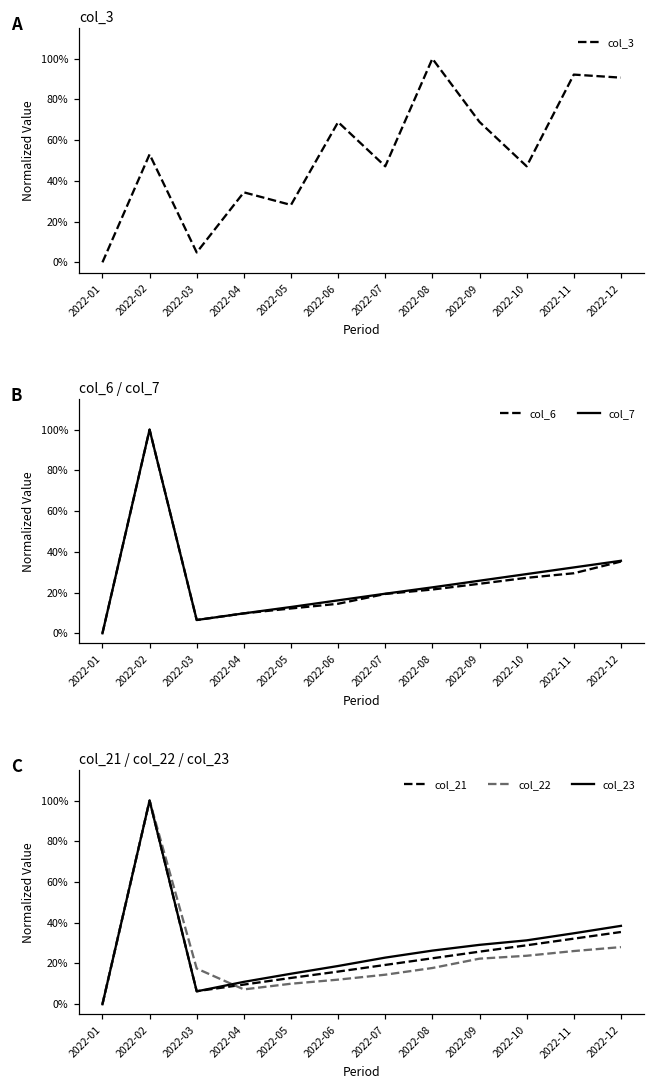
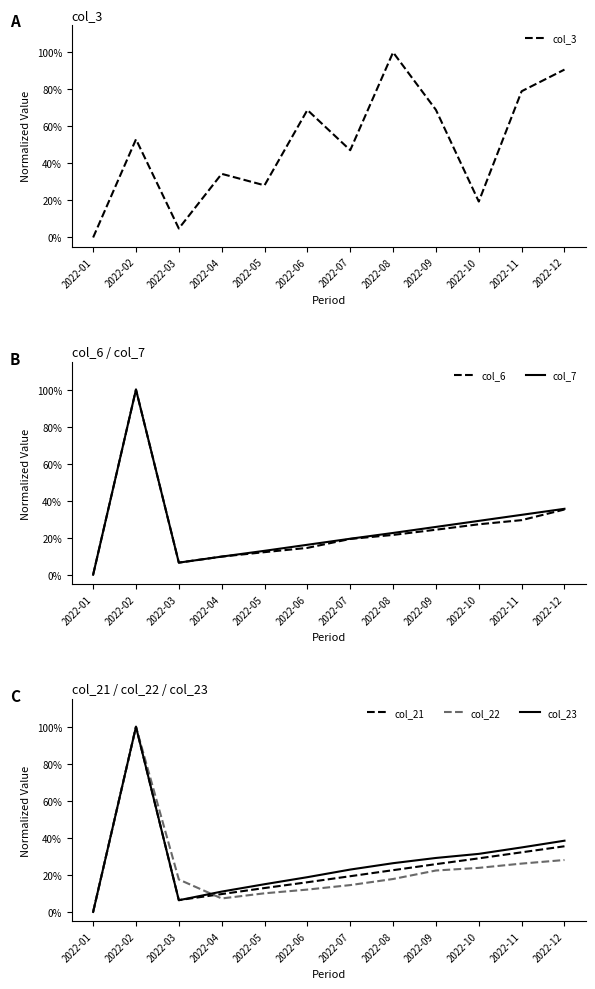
  {
    "col_3": {
      "2022-01": "0%",
      "2022-02": "53%",
      "2022-03": "5%",
      "2022-04": "34%",
      "2022-05": "28%",
      "2022-06": "69%",
      "2022-07": "47%",
      "2022-08": "100%",
      "2022-09": "69%",
-     "2022-10": "47%",
-     "2022-11": "92%",
+     "2022-10": "19%",
+     "2022-11": "79%",
      "2022-12": "91%"
    },
    "col_21 / col_22 / col_23": {
      "col_22": {
        "2022-03": "18%",
        "2022-04": "7%",
        "2022-05": "10%",
        "2022-06": "12%",
        "2022-07": "14%",
        "2022-08": "18%",
        "2022-09": "22%",
        "2022-10": "24%",
        "2022-11": "26%",
        "2022-12": "28%"
      }
    }
  }
